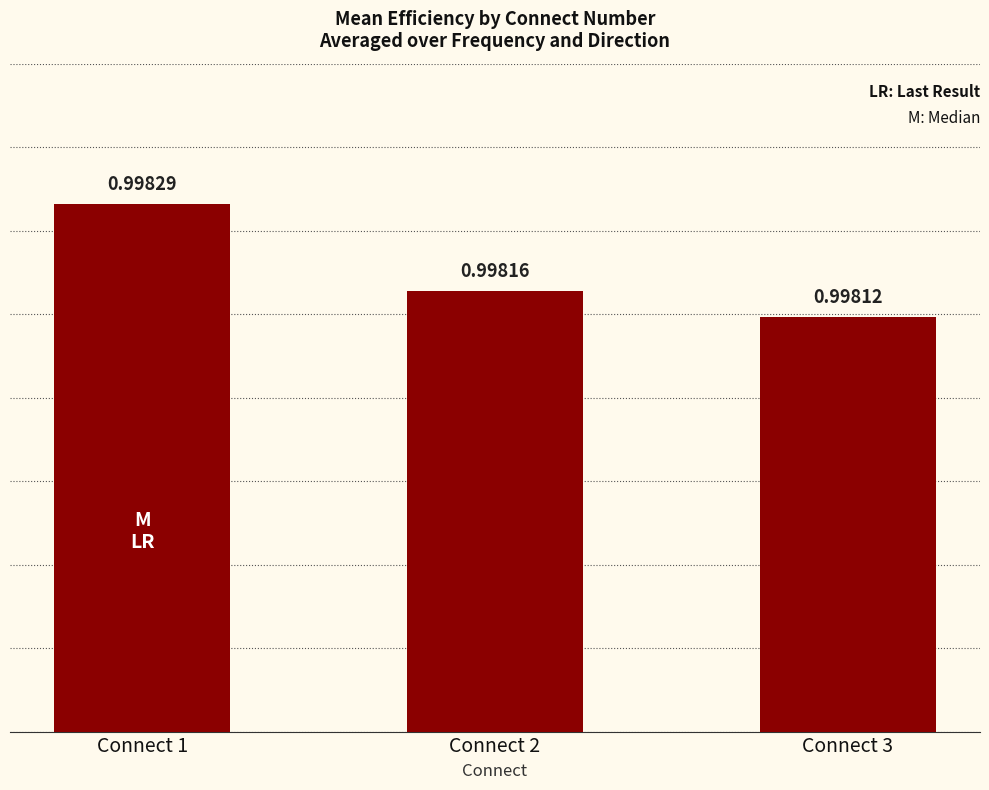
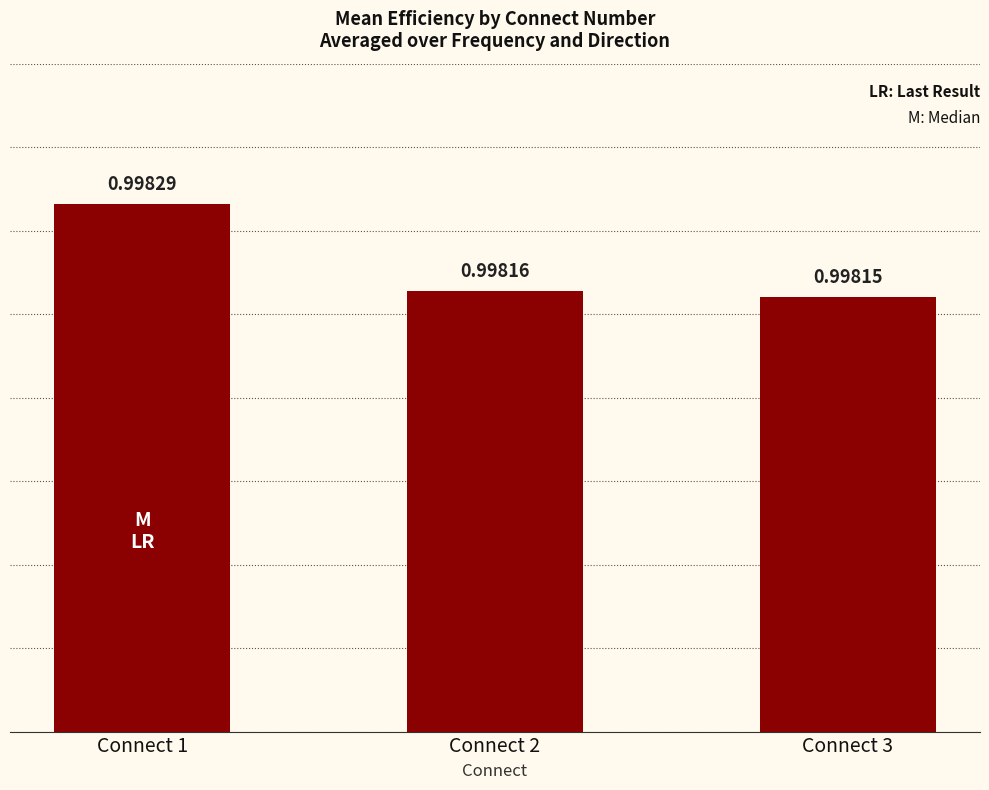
  {
    "Connect 1": 0.99829,
    "Connect 2": 0.99816,
-   "Connect 3": 0.99812
+   "Connect 3": 0.99815
  }
